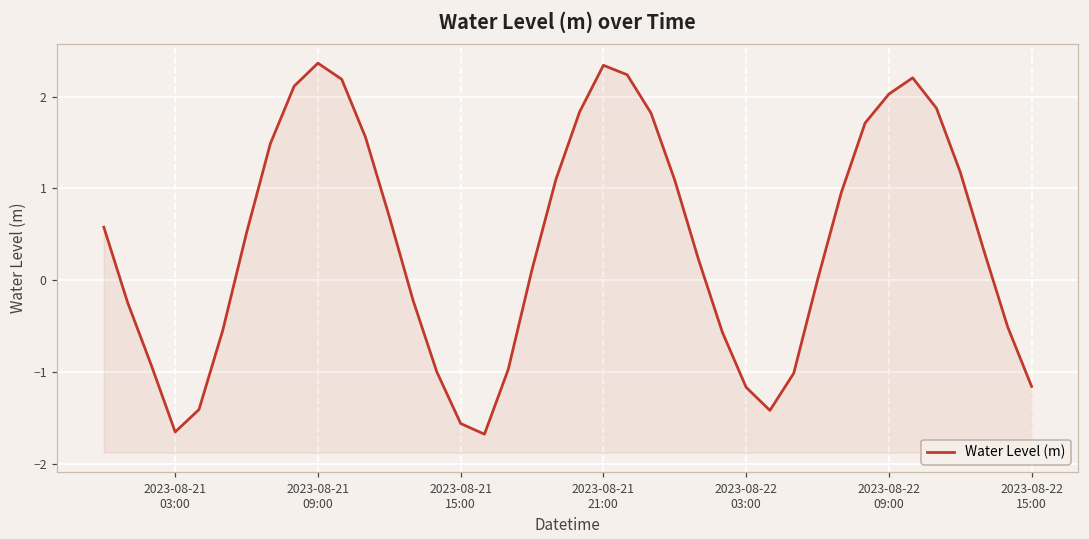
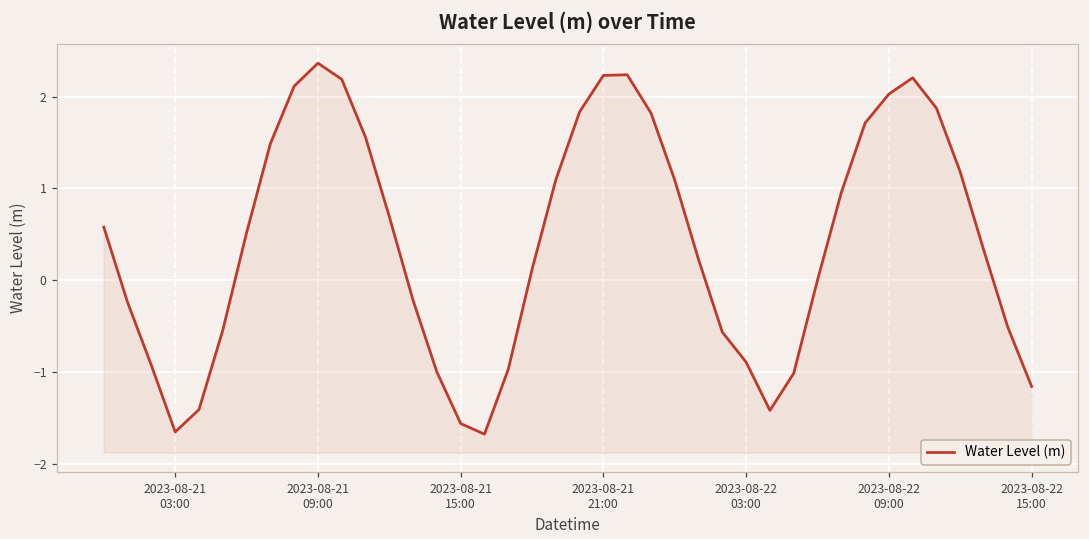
  {
    "2023-08-21 03:00": -1.6,
    "2023-08-21 09:00": 2.4,
    "2023-08-21 15:00": -1.6,
-   "2023-08-21 21:00": 2.3,
-   "2023-08-22 03:00": -1.2,
+   "2023-08-21 21:00": 2.2,
+   "2023-08-22 03:00": -0.9,
    "2023-08-22 09:00": 2.0,
    "2023-08-22 15:00": -1.2
  }
